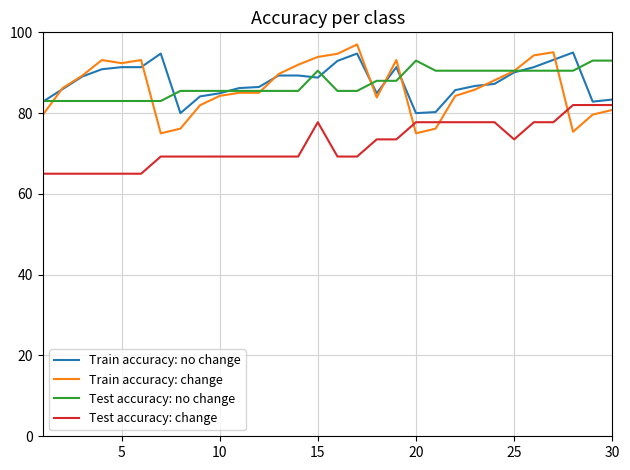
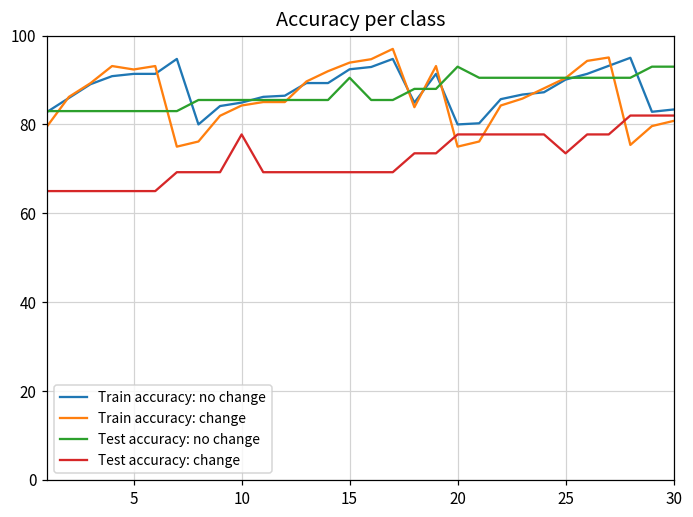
  {
    "Train accuracy: no change": {
      "5": 91,
-     "15": 89,
+     "15": 92,
      "20": 80,
      "30": 83
    },
    "Train accuracy: change": {
      "5": 92,
      "10": 84,
      "15": 94,
      "20": 75,
      "30": 81
    },
    "Test accuracy: no change": {
      "5": 83,
      "15": 91,
      "20": 93,
      "30": 93
    },
    "Test accuracy: change": {
      "5": 65,
-     "10": 69,
-     "15": 78,
+     "10": 78,
+     "15": 69,
      "20": 78,
      "25": 74,
      "30": 82
    }
  }
